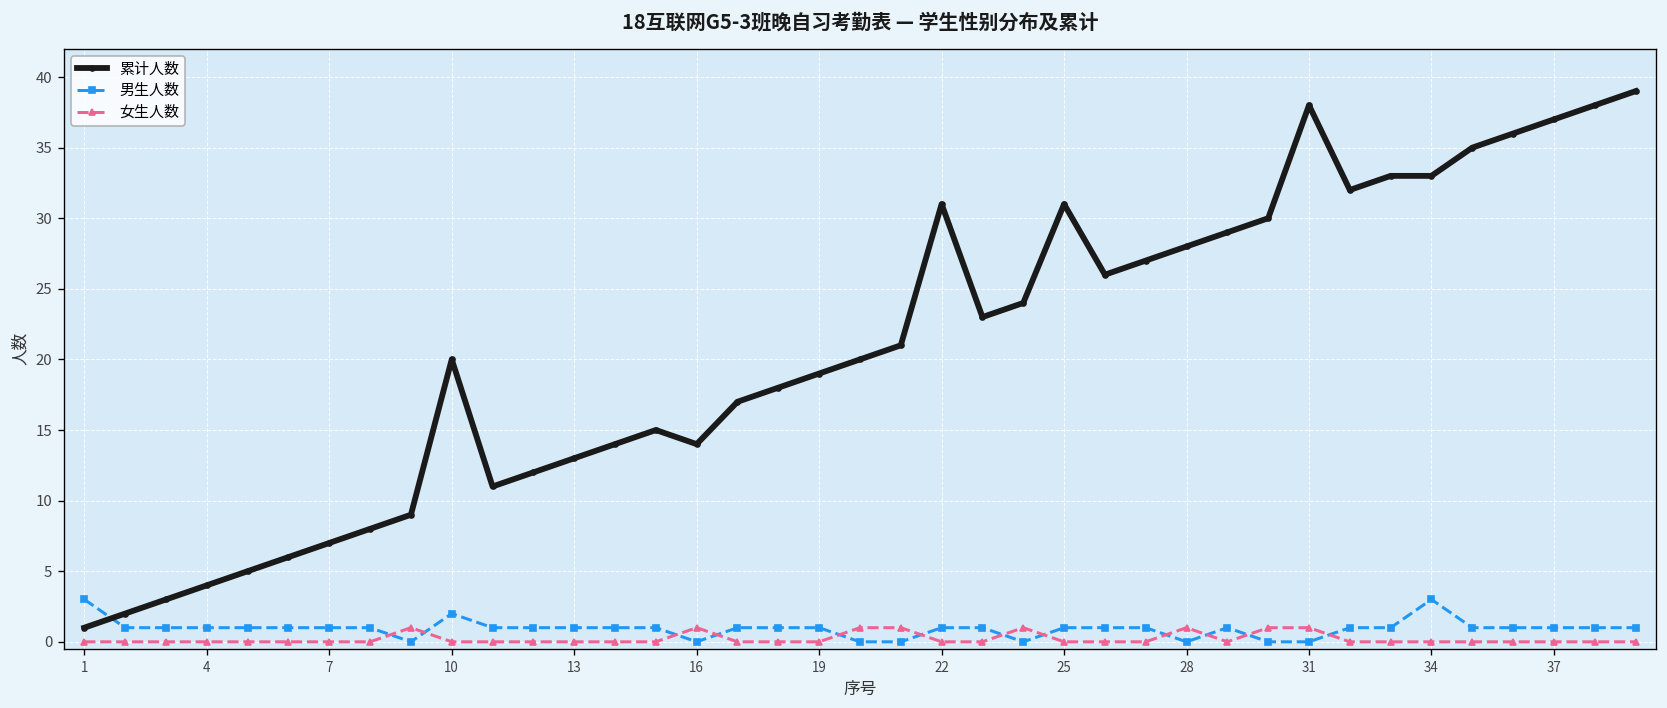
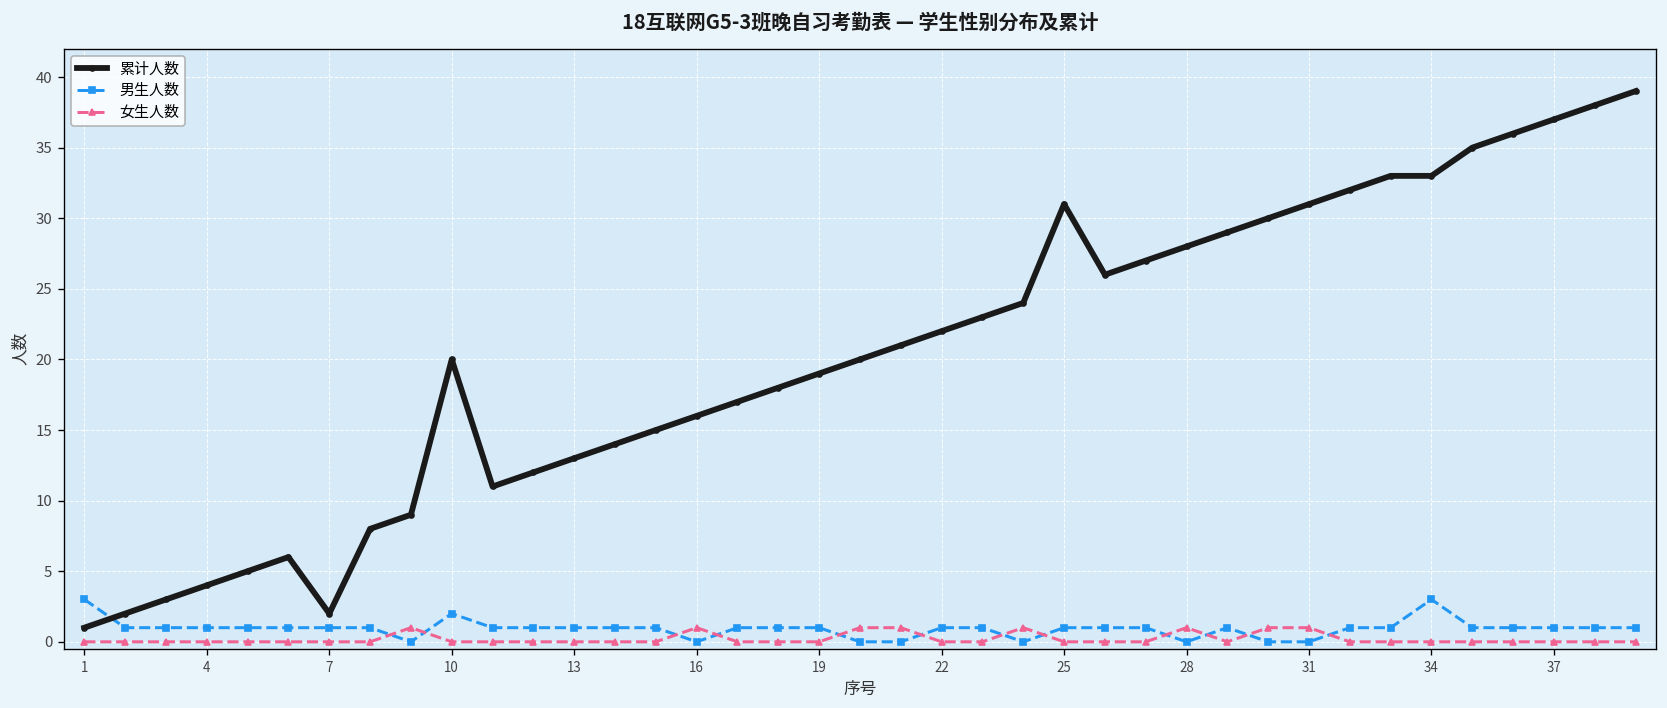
  {
    "累计人数": {
      "1": 1,
      "4": 4,
-     "7": 7,
+     "7": 2,
      "10": 20,
      "13": 13,
-     "16": 14,
+     "16": 16,
      "19": 19,
-     "22": 31,
+     "22": 22,
      "25": 31,
      "28": 28,
-     "31": 38,
+     "31": 31,
      "34": 33,
      "37": 37
    },
    "男生人数": {
      "1": 3,
      "4": 1,
      "7": 1,
      "10": 2,
      "13": 1,
      "16": 0,
      "19": 1,
      "22": 1,
      "25": 1,
      "28": 0,
      "31": 0,
      "34": 3,
      "37": 1
    },
    "女生人数": {
      "1": 0,
      "4": 0,
      "7": 0,
      "10": 0,
      "13": 0,
      "16": 1,
      "19": 0,
      "22": 0,
      "25": 0,
      "28": 1,
      "31": 1,
      "34": 0,
      "37": 0
    }
  }
